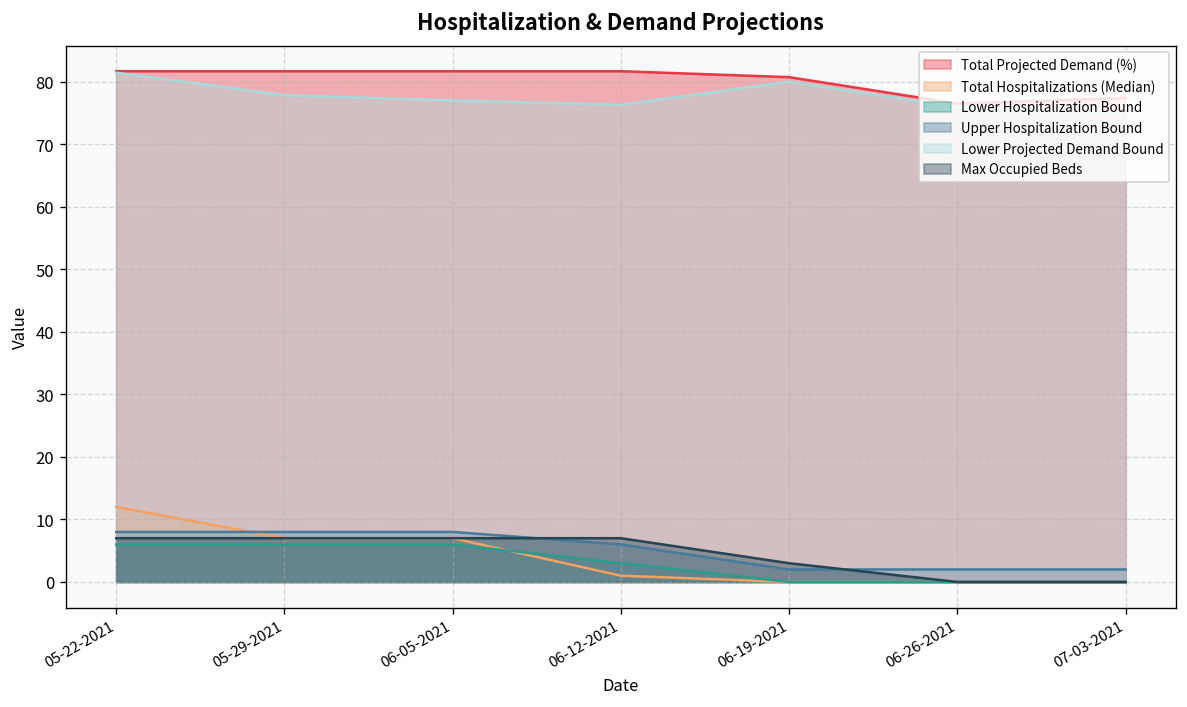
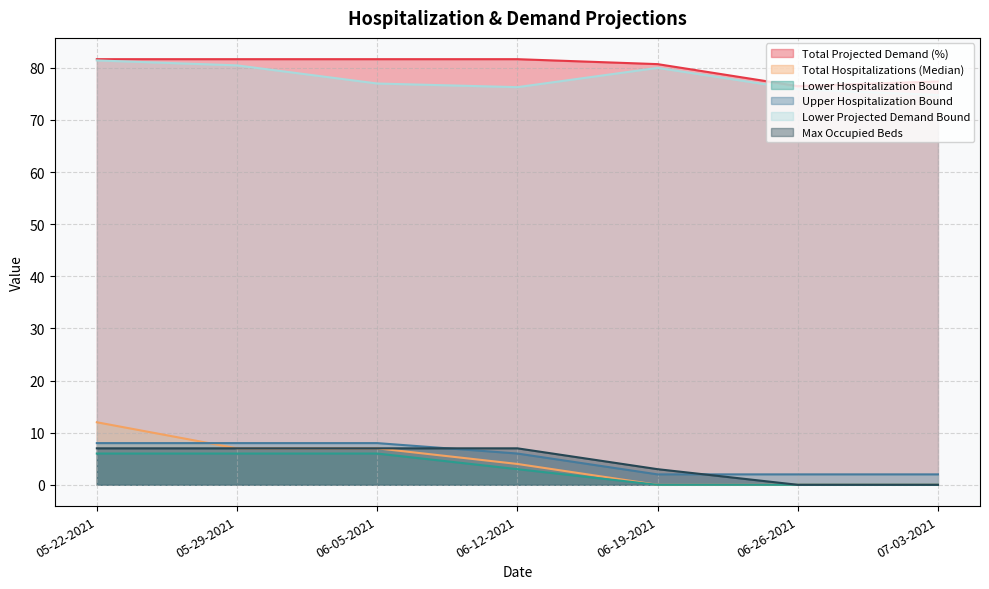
  {
    "Total Projected Demand (%)": {
      "05-29-2021": 82,
      "06-05-2021": 82,
      "06-12-2021": 82,
      "06-19-2021": 81
    },
    "Total Hospitalizations (Median)": {
      "05-22-2021": 12,
-     "06-12-2021": 1
+     "06-12-2021": 4
    },
    "Lower Projected Demand Bound": {
-     "05-29-2021": 78,
+     "05-29-2021": 80,
      "06-05-2021": 77,
      "06-12-2021": 76,
      "06-19-2021": 80
    }
  }
